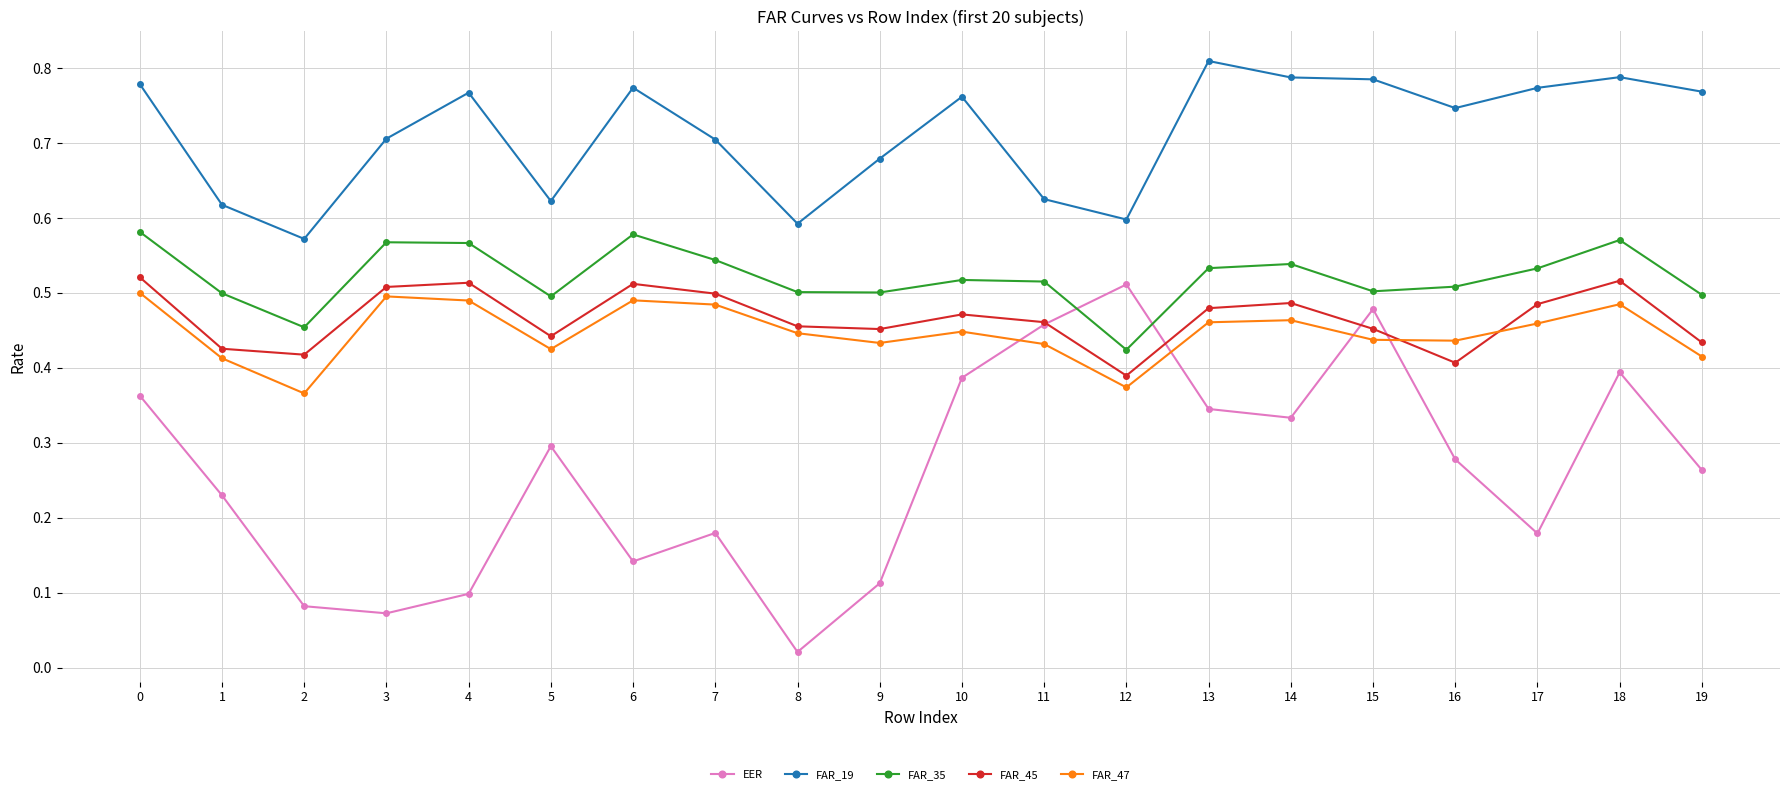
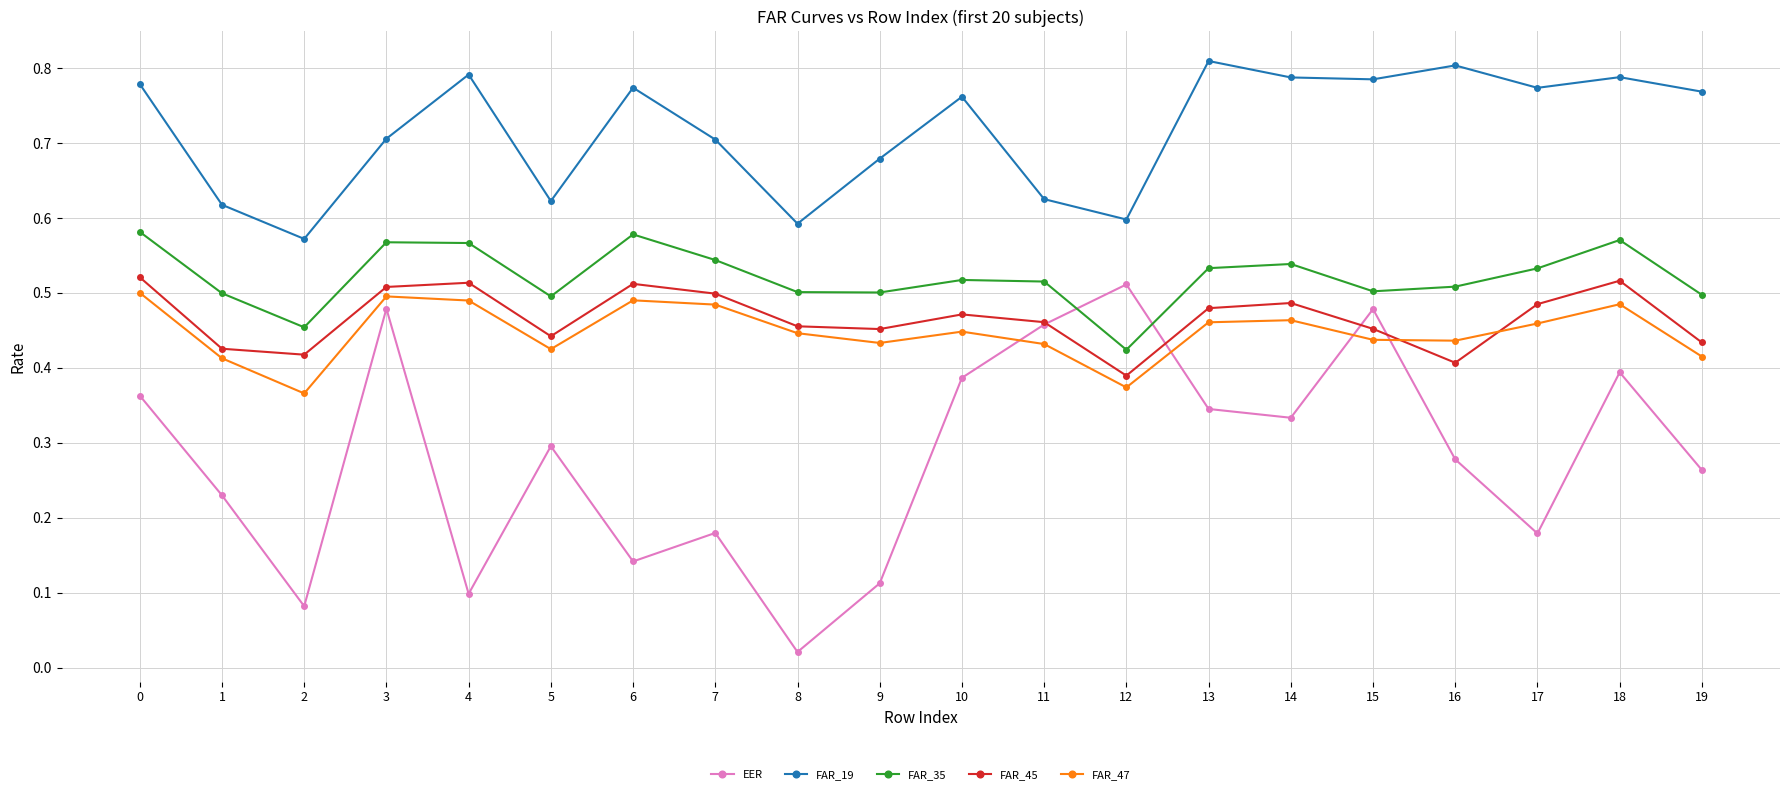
  {
    "EER": {
      "0": 0.36,
      "1": 0.23,
      "2": 0.08,
-     "3": 0.07,
+     "3": 0.48,
      "4": 0.10,
      "5": 0.30,
      "6": 0.14,
      "7": 0.18,
      "8": 0.02,
      "9": 0.11,
      "10": 0.39,
      "12": 0.51,
      "13": 0.35,
      "14": 0.33,
      "15": 0.48,
      "16": 0.28,
      "17": 0.18,
      "18": 0.39,
      "19": 0.26
    },
    "FAR_19": {
      "0": 0.78,
      "1": 0.62,
      "2": 0.57,
      "3": 0.71,
-     "4": 0.77,
+     "4": 0.79,
      "5": 0.62,
      "6": 0.77,
      "7": 0.70,
      "8": 0.59,
      "9": 0.68,
      "10": 0.76,
      "11": 0.63,
      "12": 0.60,
      "13": 0.81,
      "14": 0.79,
      "15": 0.78,
-     "16": 0.75,
+     "16": 0.80,
      "17": 0.77,
      "18": 0.79,
      "19": 0.77
    },
    "FAR_35": {
      "0": 0.58,
      "1": 0.50,
      "2": 0.45,
      "3": 0.57,
      "4": 0.57,
      "5": 0.50,
      "6": 0.58,
      "7": 0.54,
      "8": 0.50,
      "9": 0.50,
      "10": 0.52,
      "11": 0.52,
      "12": 0.42,
      "13": 0.53,
      "14": 0.54,
      "15": 0.50,
      "16": 0.51,
      "17": 0.53,
      "18": 0.57,
      "19": 0.50
    },
    "FAR_45": {
      "0": 0.52,
      "1": 0.43,
      "2": 0.42,
      "3": 0.51,
      "4": 0.51,
      "5": 0.44,
      "6": 0.51,
      "7": 0.50,
      "8": 0.46,
      "9": 0.45,
      "10": 0.47,
      "12": 0.39,
      "13": 0.48,
      "14": 0.49,
      "15": 0.45,
      "16": 0.41,
      "17": 0.48,
      "18": 0.52,
      "19": 0.43
    },
    "FAR_47": {
      "0": 0.50,
      "1": 0.41,
      "2": 0.37,
      "3": 0.50,
      "4": 0.49,
      "5": 0.42,
      "6": 0.49,
      "7": 0.48,
      "8": 0.45,
      "9": 0.43,
      "10": 0.45,
      "11": 0.43,
      "12": 0.37,
      "13": 0.46,
      "14": 0.46,
      "15": 0.44,
      "16": 0.44,
      "17": 0.46,
      "18": 0.48,
      "19": 0.42
    }
  }
